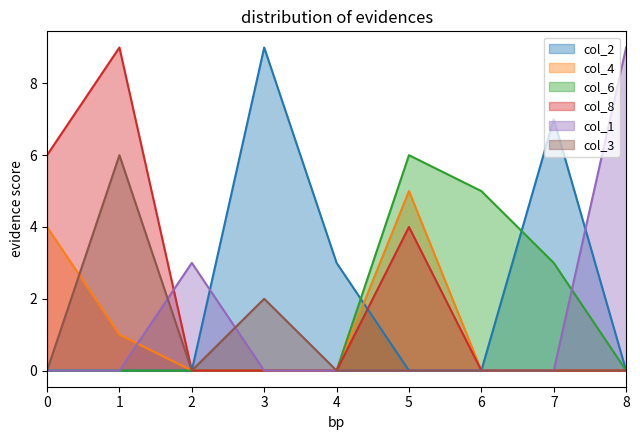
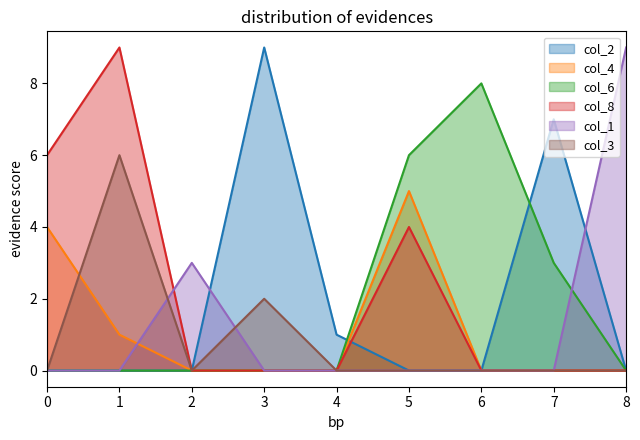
  {
    "col_2": {
      "3": 9,
-     "4": 3
+     "4": 1
    },
    "col_6": {
      "5": 6,
-     "6": 5,
+     "6": 8,
      "7": 3
    },
    "col_1": {
      "2": 3,
      "8": 9
    }
  }
